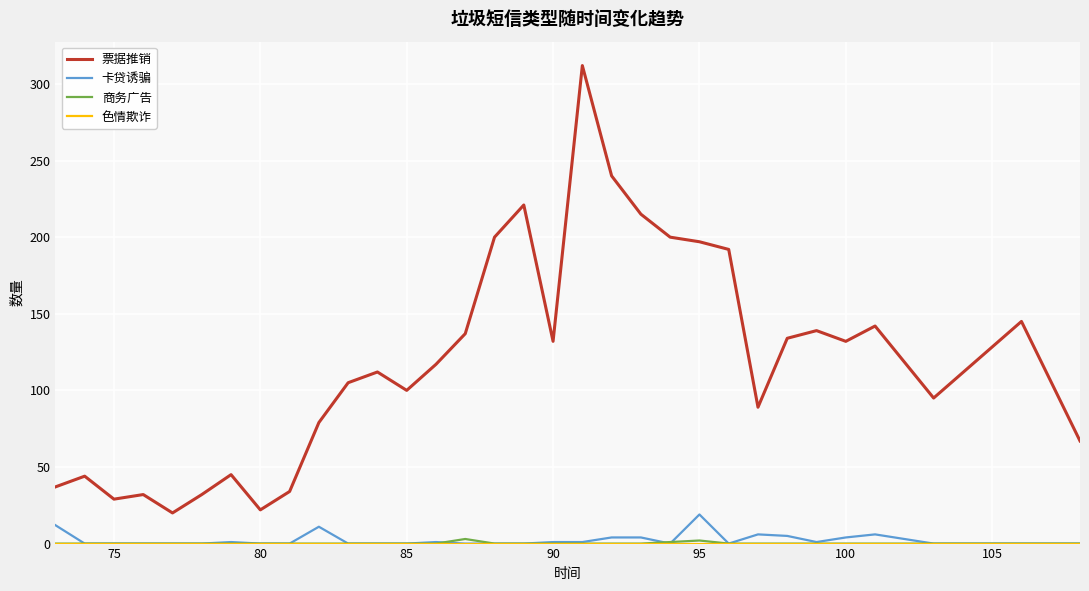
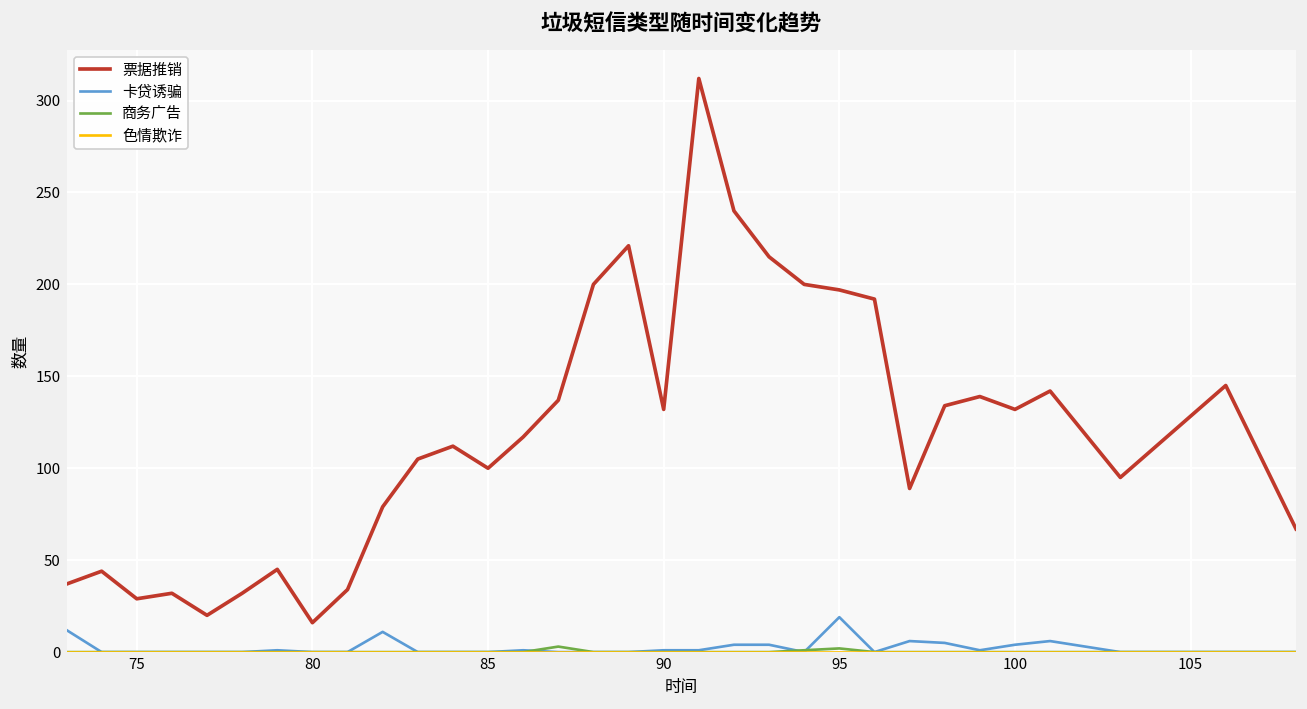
  {
    "票据推销": {
      "75": 29,
-     "80": 22,
+     "80": 16,
      "85": 100,
      "90": 132,
      "95": 197,
      "100": 132
    },
    "卡贷诱骗": {
      "95": 19,
      "100": 4
    },
    "商务广告": {
      "95": 2
    },
    "色情欺诈": {
      "95": 0
    }
  }
